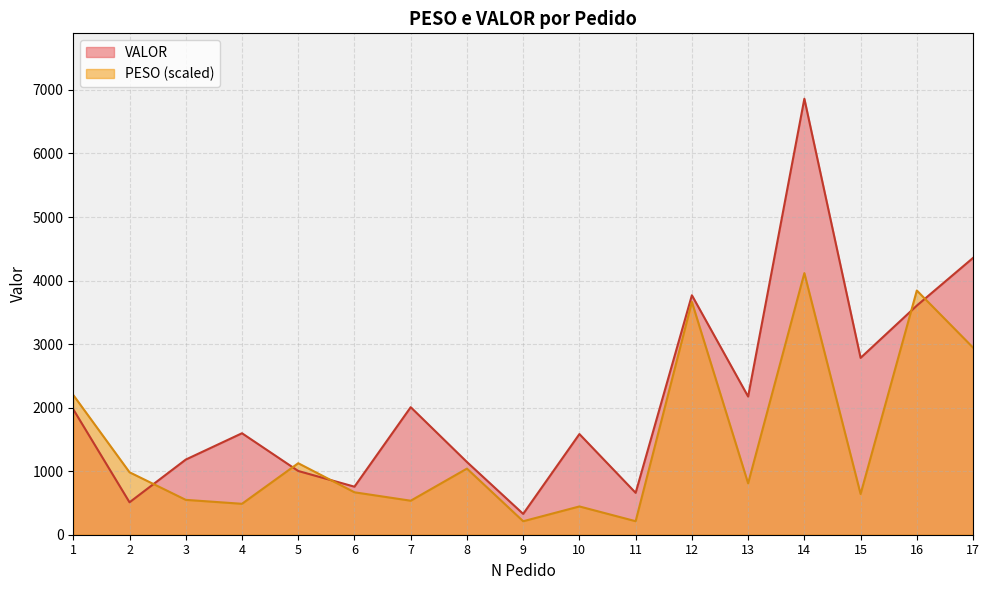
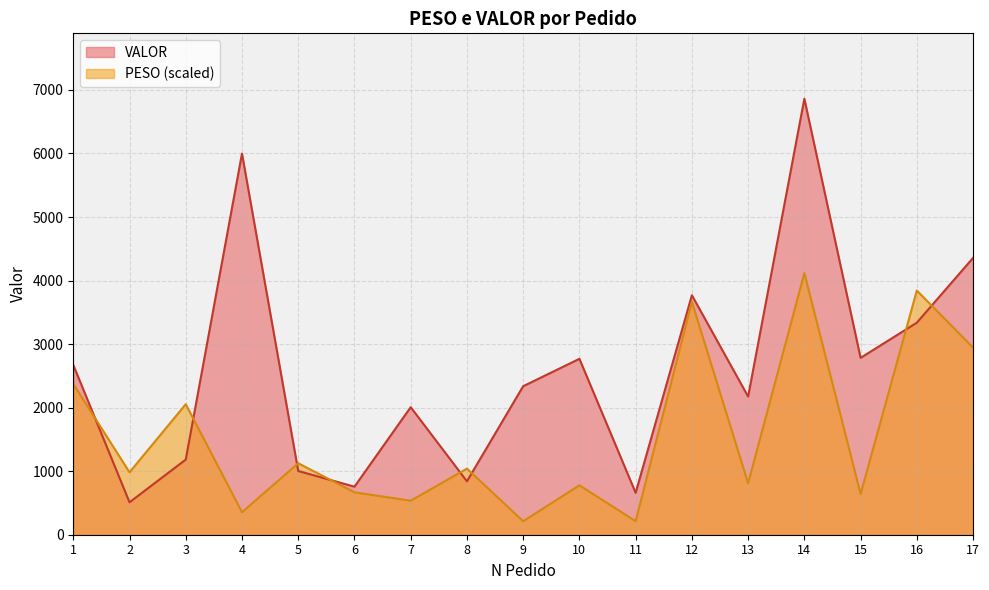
  {
    "VALOR": {
-     "1": 2000,
+     "1": 2700,
      "2": 500,
      "3": 1200,
-     "4": 1600,
+     "4": 6000,
      "5": 1000,
      "6": 800,
      "7": 2000,
-     "8": 1100,
-     "9": 300,
-     "10": 1600,
+     "8": 800,
+     "9": 2300,
+     "10": 2800,
      "11": 700,
      "12": 3800,
      "13": 2200,
      "14": 6900,
      "15": 2800,
-     "16": 3600,
+     "16": 3300,
      "17": 4400
    },
    "PESO (scaled)": {
-     "1": 2200,
+     "1": 2400,
      "2": 1000,
-     "3": 500,
-     "4": 500,
+     "3": 2100,
+     "4": 400,
      "5": 1100,
      "6": 700,
      "7": 500,
      "8": 1000,
      "9": 200,
-     "10": 400,
+     "10": 800,
      "11": 200,
      "12": 3700,
      "13": 800,
      "14": 4100,
      "15": 600,
      "16": 3800,
      "17": 2900
    }
  }
